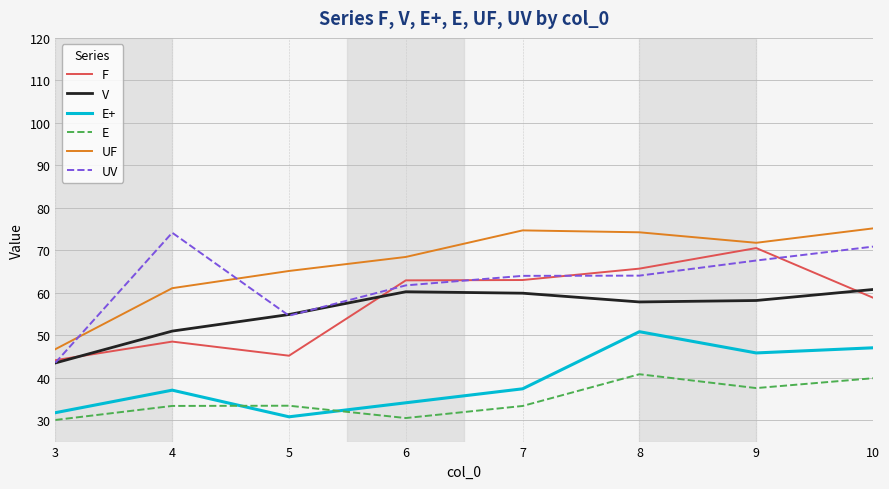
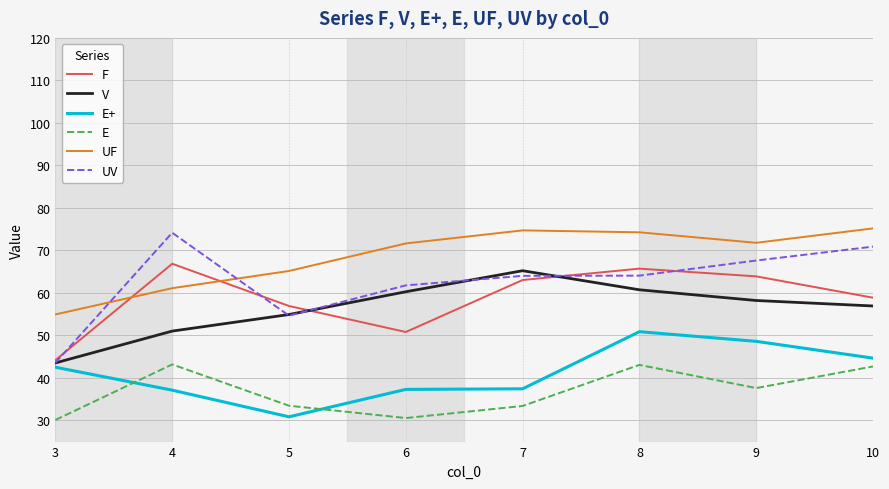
  {
    "F": {
-     "4": 49,
-     "5": 45,
-     "6": 63,
+     "4": 67,
+     "5": 57,
+     "6": 51,
      "7": 63,
      "8": 66,
-     "9": 71,
+     "9": 64,
      "10": 59
    },
    "V": {
      "4": 51,
      "6": 60,
-     "7": 60,
-     "8": 58,
+     "7": 65,
+     "8": 61,
      "9": 58,
-     "10": 61
+     "10": 57
    },
    "E+": {
-     "3": 32,
+     "3": 43,
      "4": 37,
      "5": 31,
-     "6": 34,
+     "6": 37,
      "7": 37,
      "8": 51,
-     "9": 46,
-     "10": 47
+     "9": 49,
+     "10": 45
    },
    "E": {
      "3": 30,
-     "4": 33,
+     "4": 43,
      "5": 33,
      "6": 31,
      "7": 33,
-     "8": 41,
+     "8": 43,
      "9": 38,
-     "10": 40
+     "10": 43
    },
    "UF": {
-     "3": 47,
+     "3": 55,
      "4": 61,
      "5": 65,
-     "6": 68,
+     "6": 72,
      "7": 75,
      "8": 74,
      "9": 72,
      "10": 75
    },
    "UV": {
      "4": 74,
      "6": 62,
      "7": 64,
      "8": 64,
      "9": 68,
      "10": 71
    }
  }
